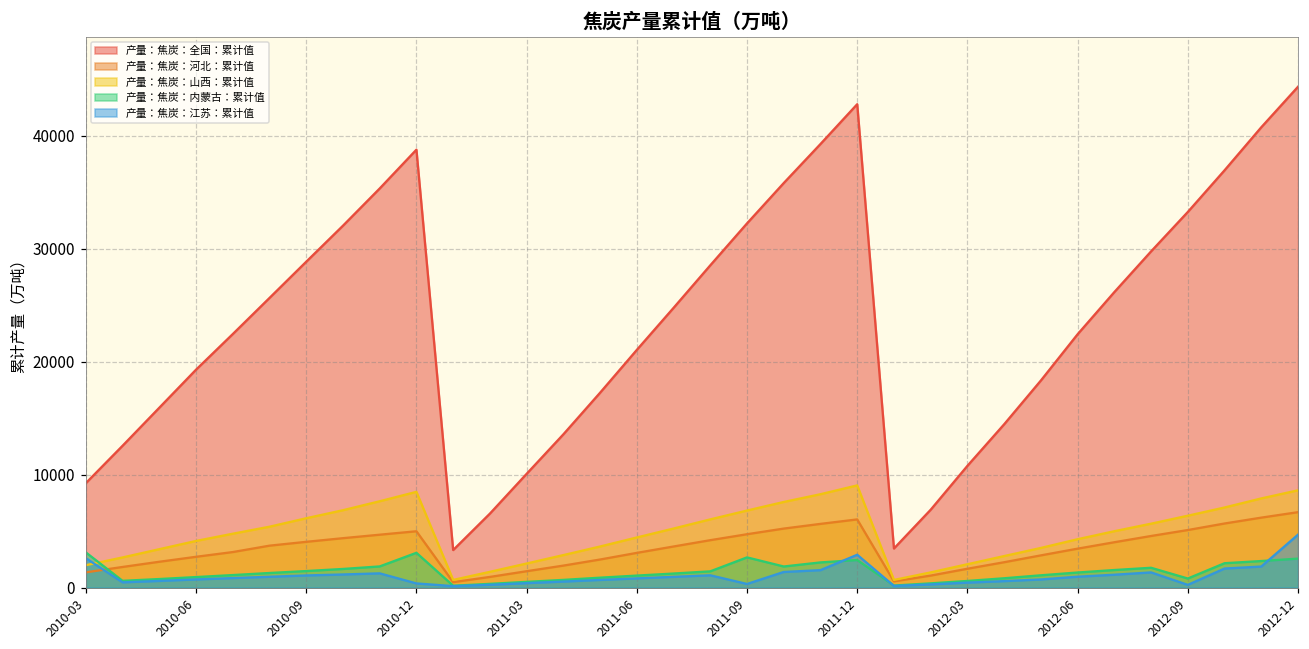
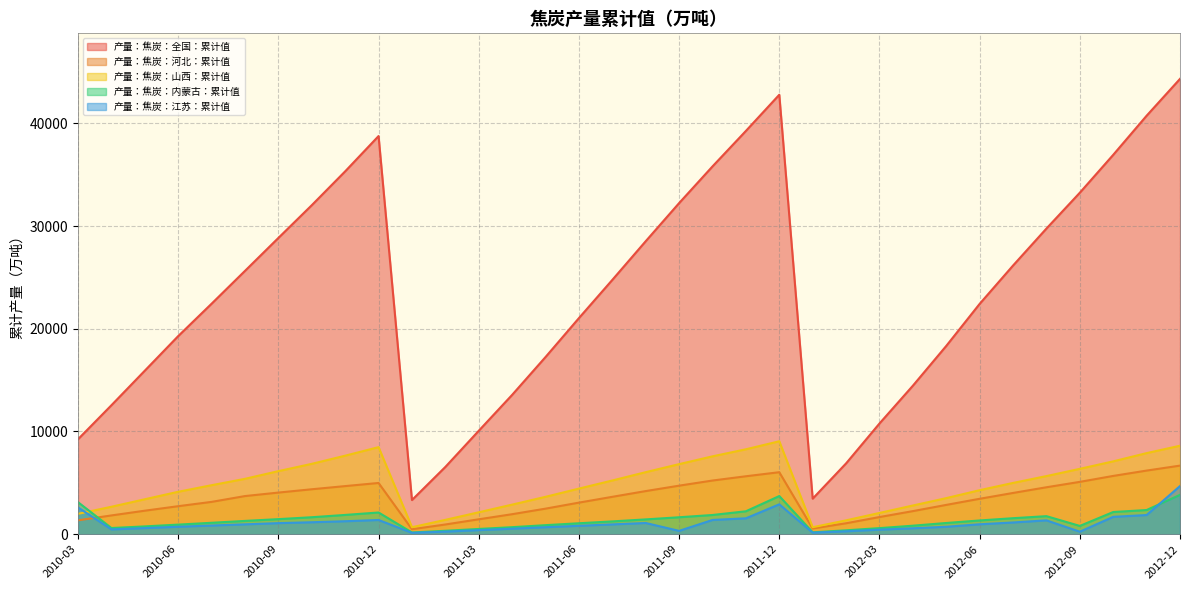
  {
    "产量：焦炭：内蒙古：累计值": {
      "2010-03": 3100,
      "2010-09": 1500,
-     "2010-12": 3100,
-     "2011-09": 2700,
-     "2011-12": 2400,
+     "2010-12": 2100,
+     "2011-09": 1700,
+     "2011-12": 3700,
      "2012-06": 1300,
      "2012-09": 800,
-     "2012-12": 2600
+     "2012-12": 3800
    },
    "产量：焦炭：江苏：累计值": {
      "2010-03": 2600,
      "2010-09": 1100,
-     "2010-12": 400,
+     "2010-12": 1400,
      "2011-09": 300,
      "2011-12": 2900,
      "2012-06": 1000,
      "2012-09": 200,
      "2012-12": 4700
    }
  }
